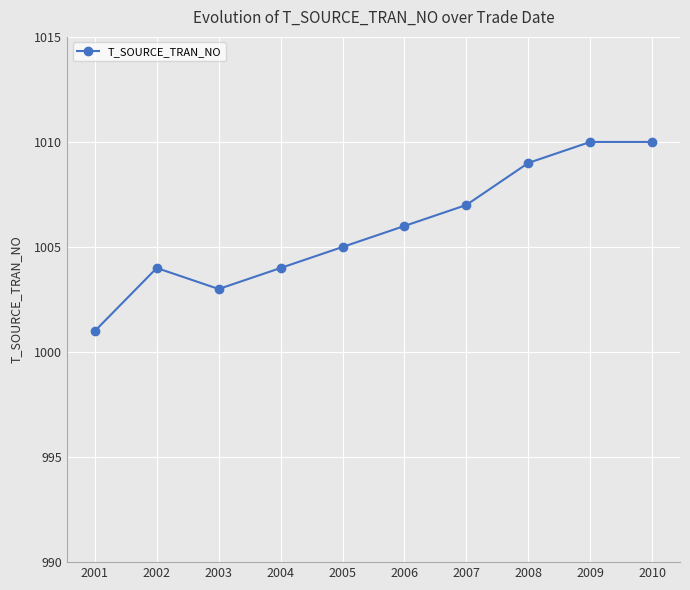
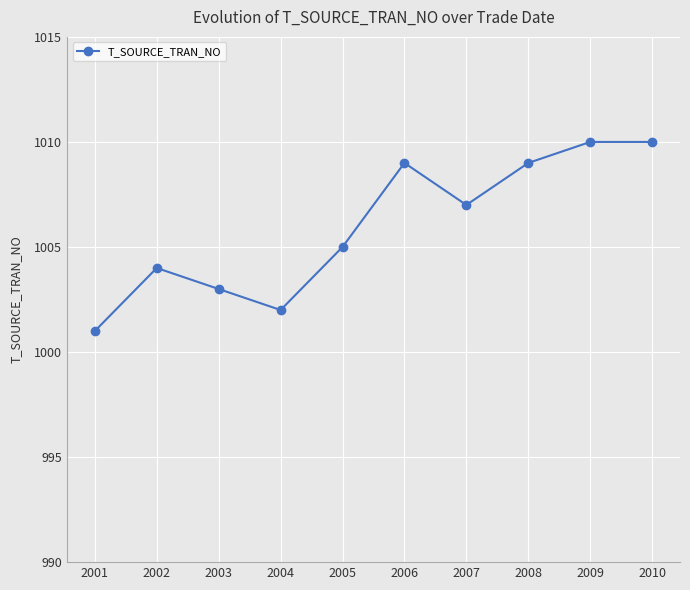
  {
    "2001": 1001,
    "2002": 1004,
    "2003": 1003,
-   "2004": 1004,
+   "2004": 1002,
    "2005": 1005,
-   "2006": 1006,
+   "2006": 1009,
    "2007": 1007,
    "2008": 1009,
    "2009": 1010,
    "2010": 1010
  }
